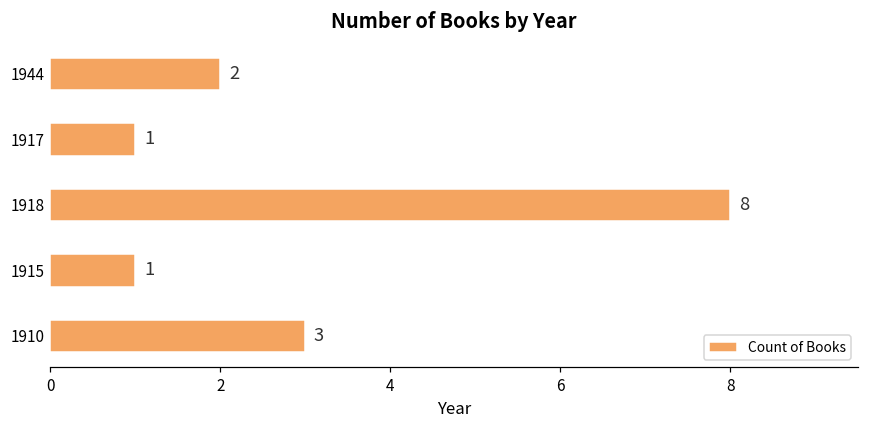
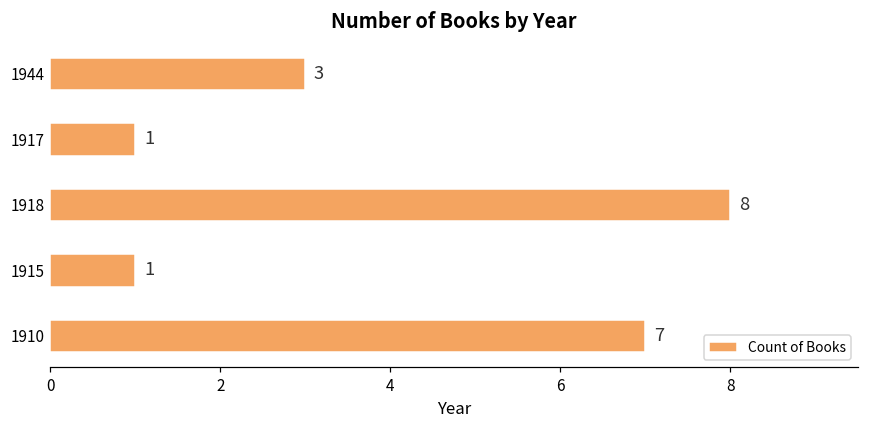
  {
-   "1944": 2,
+   "1944": 3,
    "1917": 1,
    "1918": 8,
    "1915": 1,
-   "1910": 3
+   "1910": 7
  }
